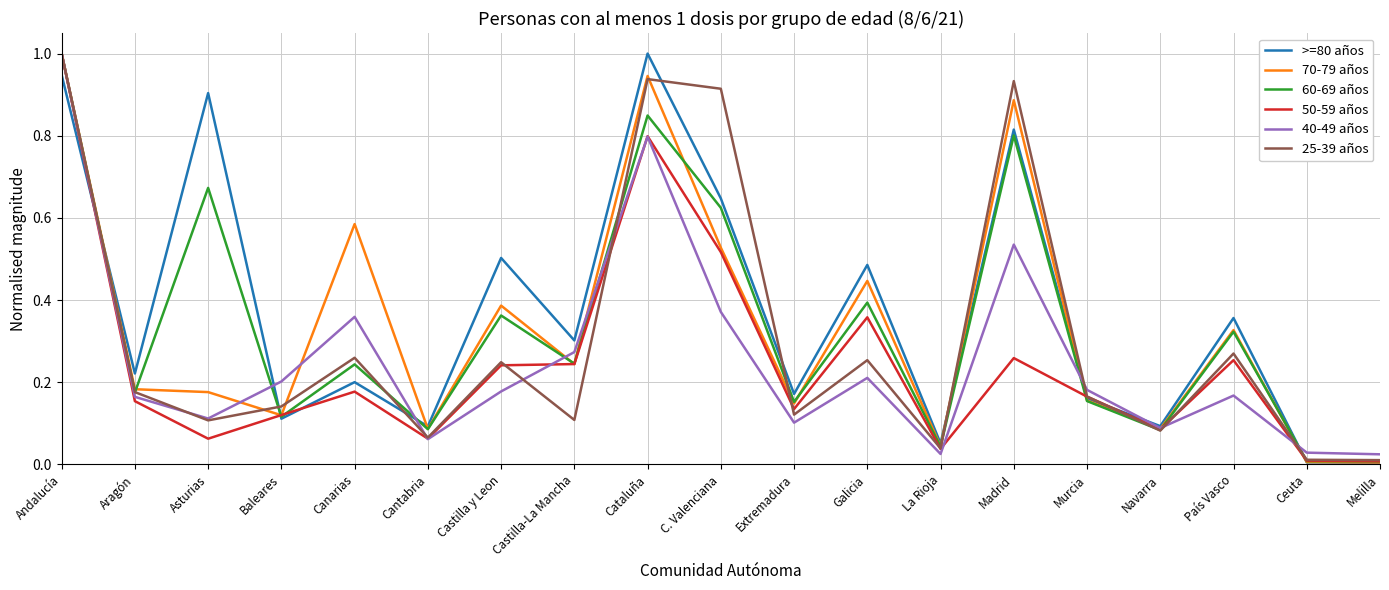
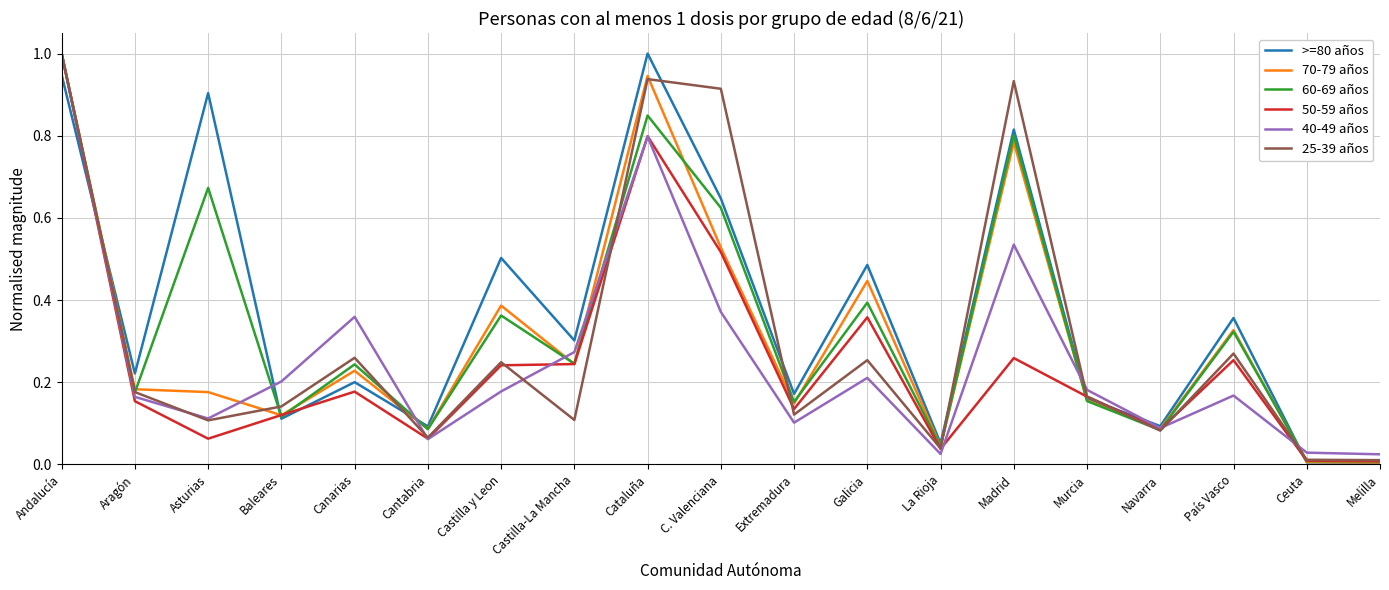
  {
    ">=80 años": {
      "Andalucía": 0.95,
      "Aragón": 0.22,
      "Asturias": 0.90,
      "Canarias": 0.20,
      "Castilla y Leon": 0.50,
      "Castilla-La Mancha": 0.30,
      "Cataluña": 1.00,
      "C. Valenciana": 0.65,
      "Extremadura": 0.17,
      "Galicia": 0.49,
      "La Rioja": 0.05,
      "Madrid": 0.81,
      "País Vasco": 0.36
    },
    "70-79 años": {
      "Aragón": 0.18,
      "Asturias": 0.18,
-     "Canarias": 0.59,
+     "Canarias": 0.23,
      "Castilla y Leon": 0.39,
      "Cataluña": 0.95,
      "C. Valenciana": 0.53,
      "Galicia": 0.45,
-     "Madrid": 0.89
+     "Madrid": 0.78
    },
    "60-69 años": {
      "Asturias": 0.67,
      "Canarias": 0.24,
      "Castilla y Leon": 0.36,
      "Cataluña": 0.85,
      "C. Valenciana": 0.62,
      "Galicia": 0.39,
      "Madrid": 0.80
    },
    "50-59 años": {
      "Aragón": 0.15,
      "Asturias": 0.06,
      "Canarias": 0.18,
      "Castilla y Leon": 0.24,
      "C. Valenciana": 0.52,
      "Extremadura": 0.13,
      "Galicia": 0.36,
      "Madrid": 0.26,
      "País Vasco": 0.25
    },
    "40-49 años": {
      "Aragón": 0.16,
      "Baleares": 0.20,
      "Canarias": 0.36,
      "Castilla y Leon": 0.18,
      "Castilla-La Mancha": 0.27,
      "C. Valenciana": 0.37,
      "Extremadura": 0.10,
      "Galicia": 0.21,
      "La Rioja": 0.03,
      "Madrid": 0.54,
      "Murcia": 0.18,
      "País Vasco": 0.17,
      "Ceuta": 0.03,
      "Melilla": 0.02
    },
    "25-39 años": {
      "Baleares": 0.14,
      "Canarias": 0.26,
      "Castilla y Leon": 0.25,
      "Castilla-La Mancha": 0.11,
      "Cataluña": 0.94,
      "C. Valenciana": 0.91,
      "Extremadura": 0.12,
      "Galicia": 0.25,
      "Madrid": 0.93,
      "País Vasco": 0.27
    }
  }
